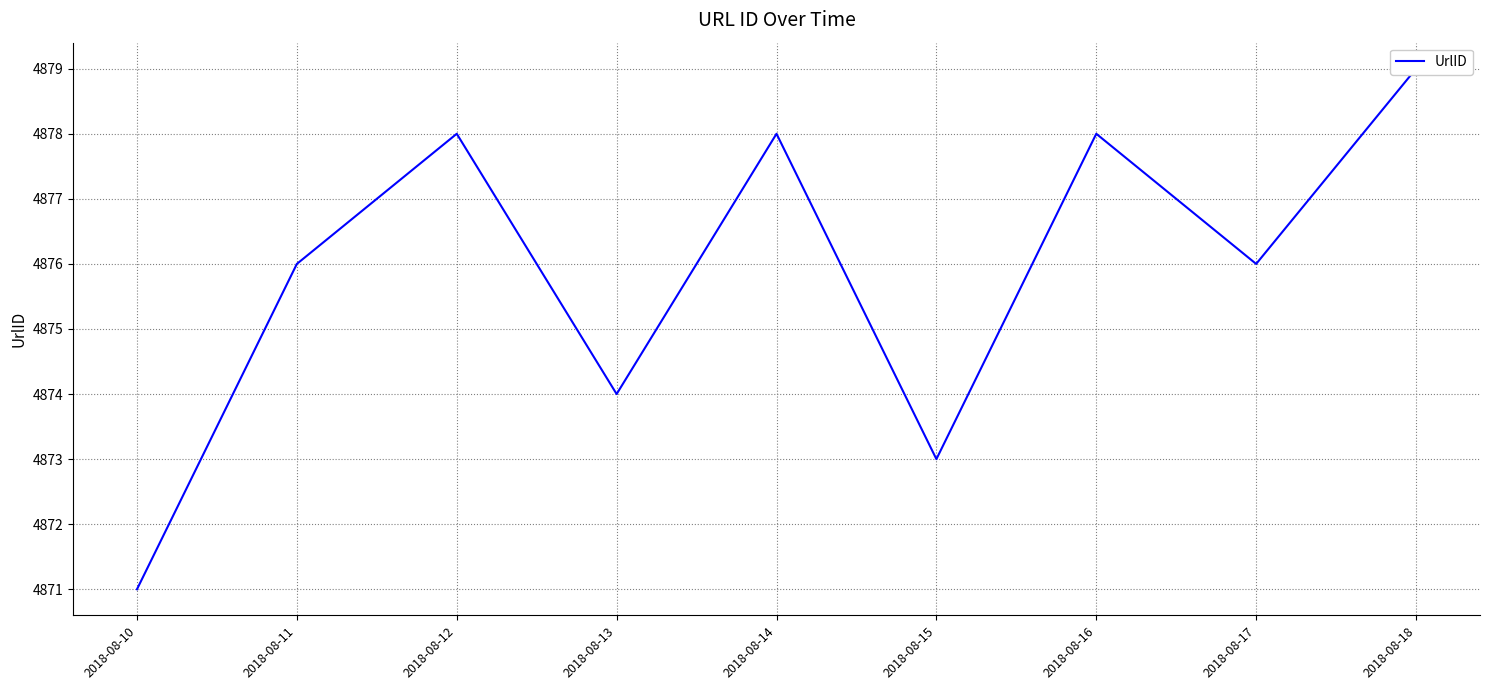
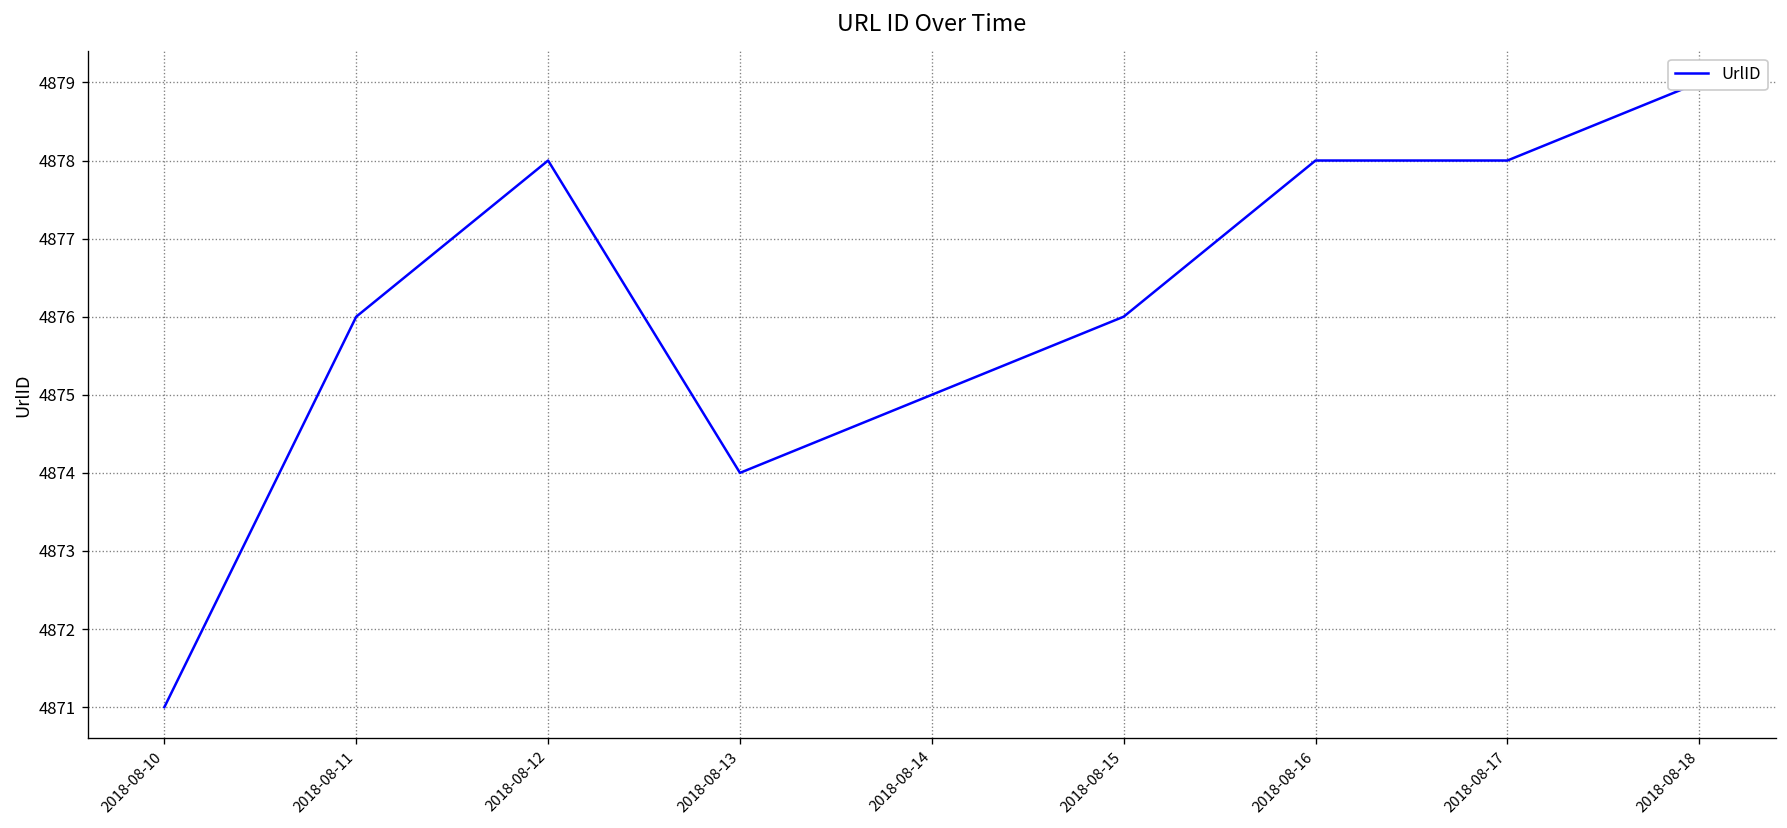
  {
    "2018-08-10": 4871,
    "2018-08-11": 4876,
    "2018-08-12": 4878,
    "2018-08-13": 4874,
-   "2018-08-14": 4878,
-   "2018-08-15": 4873,
+   "2018-08-14": 4875,
+   "2018-08-15": 4876,
    "2018-08-16": 4878,
-   "2018-08-17": 4876
+   "2018-08-17": 4878
  }
